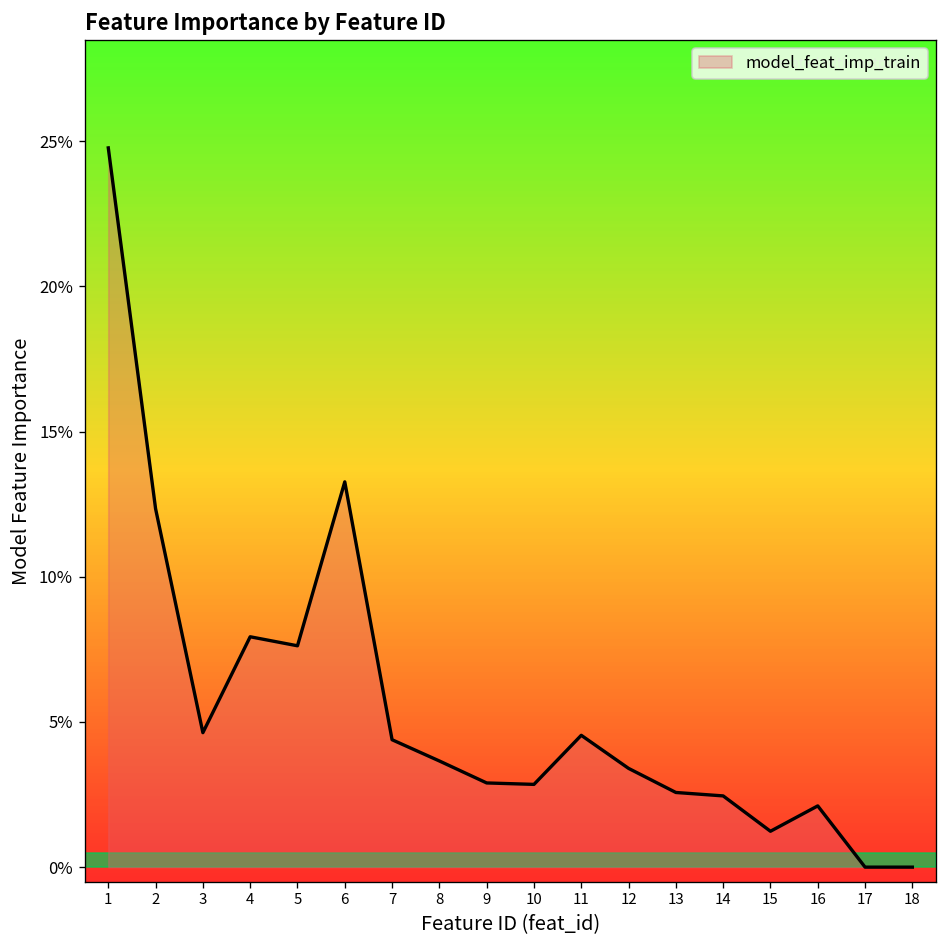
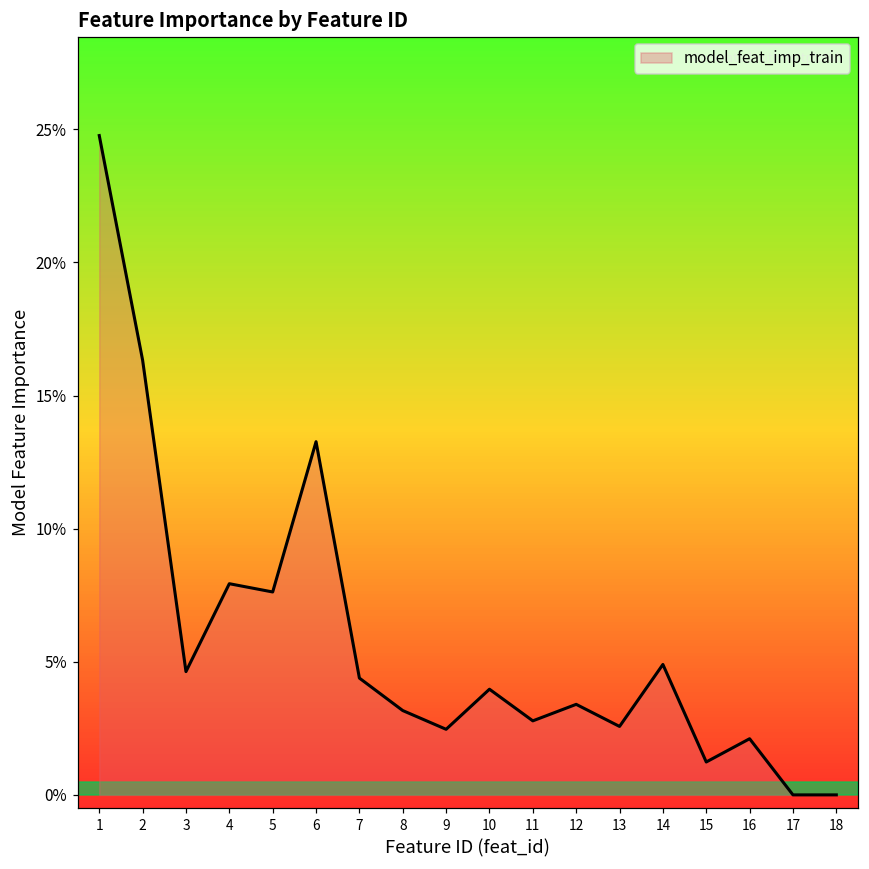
  {
    "1": "24.8%",
-   "2": "12.3%",
+   "2": "16.3%",
    "3": "4.6%",
    "4": "7.9%",
    "5": "7.6%",
    "6": "13.3%",
    "7": "4.4%",
-   "8": "3.7%",
-   "9": "2.9%",
-   "10": "2.9%",
-   "11": "4.5%",
+   "8": "3.2%",
+   "9": "2.5%",
+   "10": "4.0%",
+   "11": "2.8%",
    "12": "3.4%",
    "13": "2.6%",
-   "14": "2.5%",
+   "14": "4.9%",
    "15": "1.2%",
    "16": "2.1%"
  }
